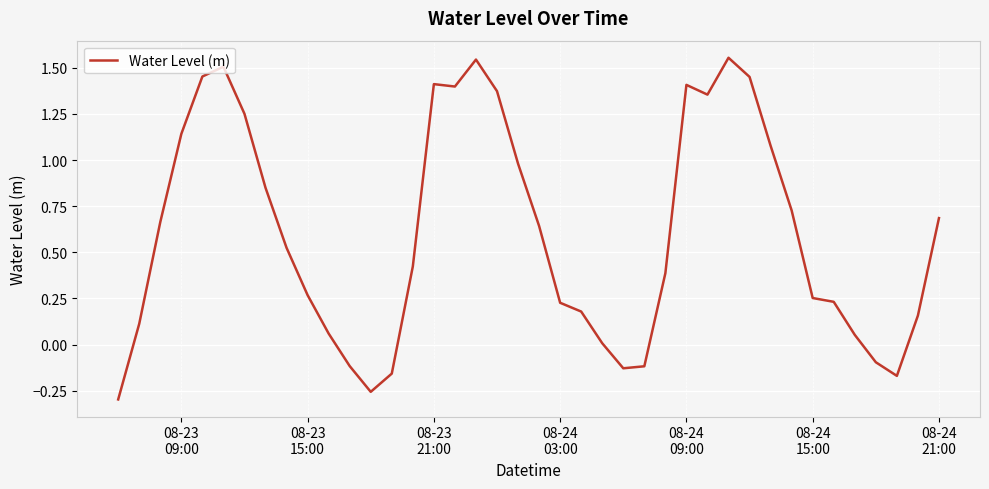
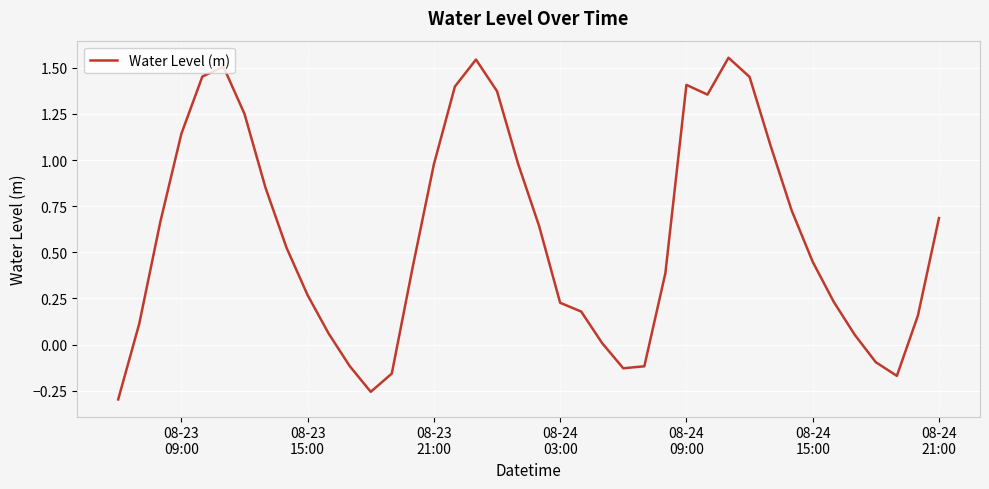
  {
    "08-23 09:00": 1.14,
    "08-23 15:00": 0.27,
-   "08-23 21:00": 1.41,
+   "08-23 21:00": 0.98,
    "08-24 03:00": 0.23,
    "08-24 09:00": 1.41,
-   "08-24 15:00": 0.25,
+   "08-24 15:00": 0.45,
    "08-24 21:00": 0.69
  }
